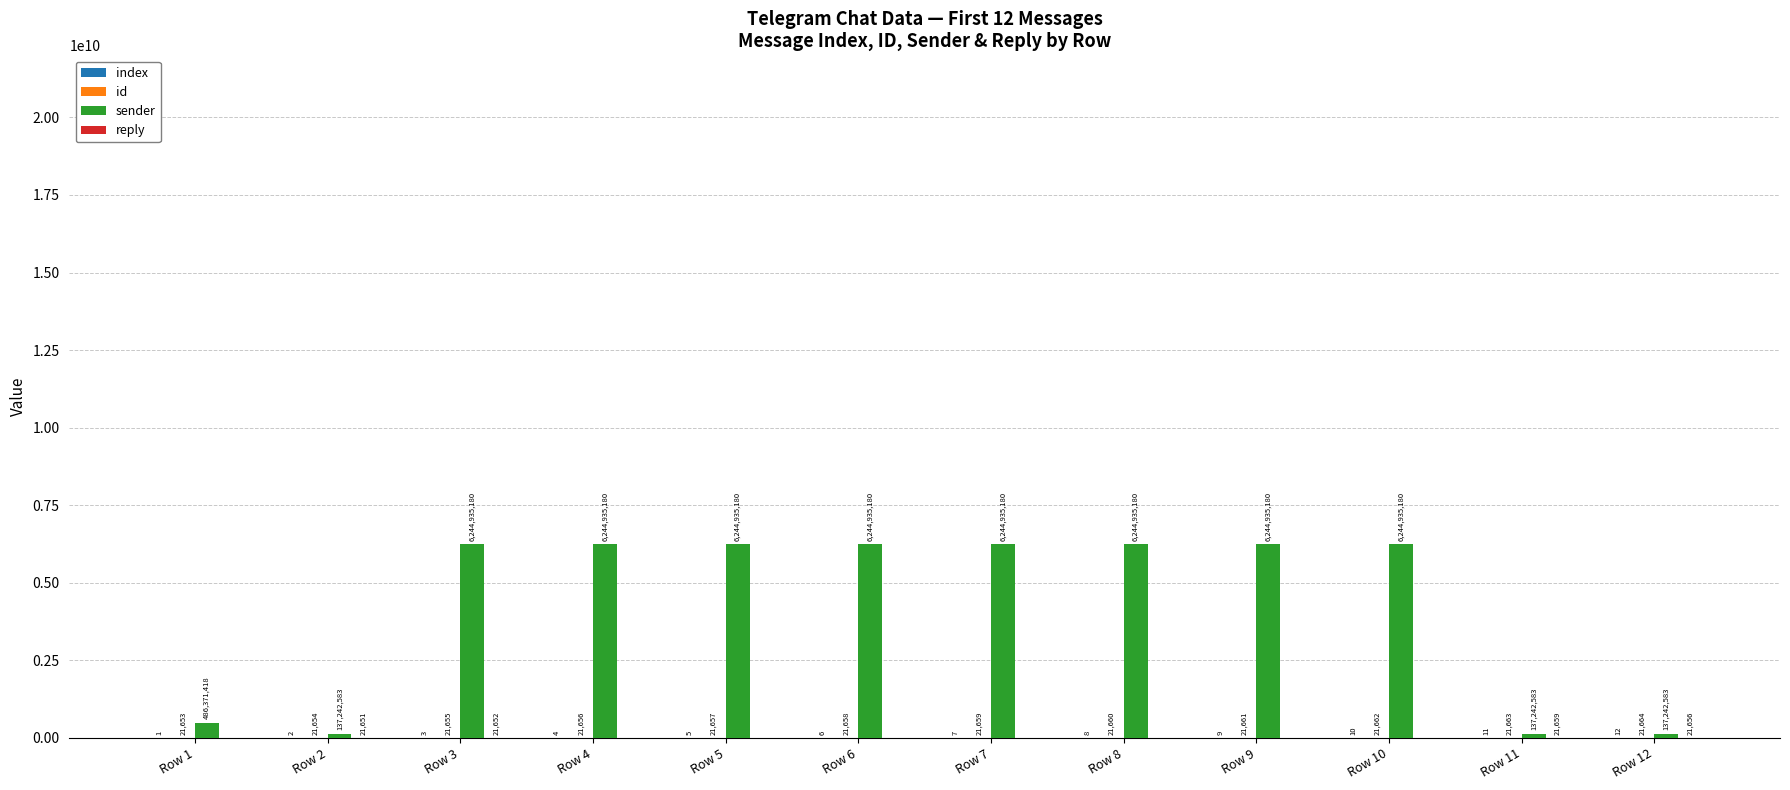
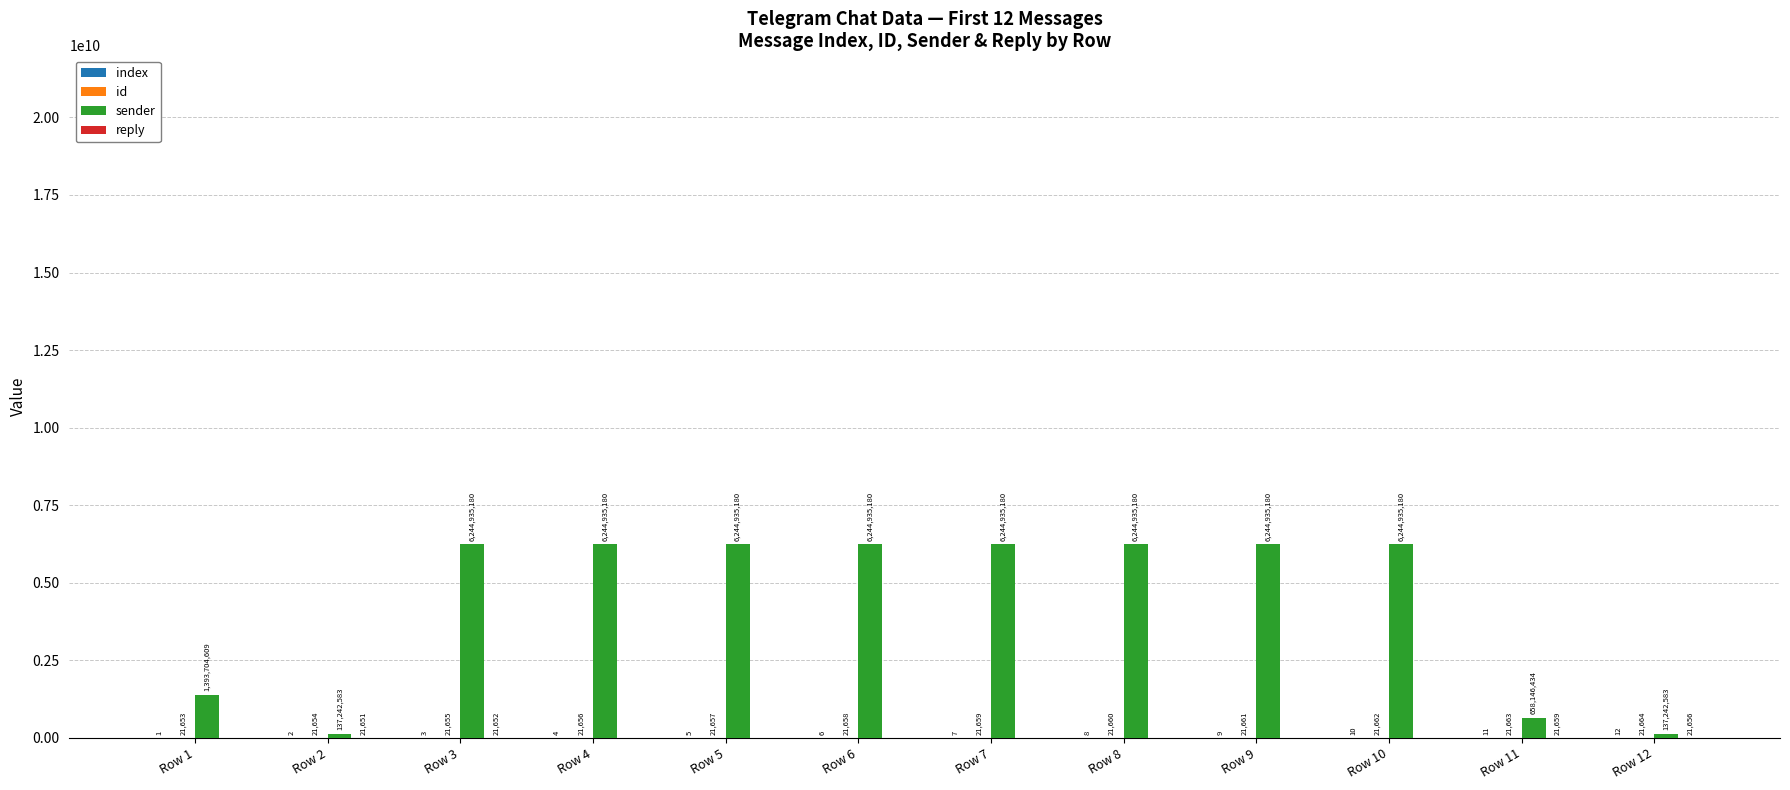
  {
    "index": {
      "Row 1": "1",
      "Row 2": "2",
      "Row 3": "3",
      "Row 4": "4",
      "Row 5": "5",
      "Row 6": "6",
      "Row 7": "7",
      "Row 8": "8",
      "Row 9": "9",
      "Row 10": "10",
      "Row 11": "11",
      "Row 12": "12"
    },
    "id": {
      "Row 1": "21,653",
      "Row 2": "21,654",
      "Row 3": "21,655",
      "Row 4": "21,656",
      "Row 5": "21,657",
      "Row 6": "21,658",
      "Row 7": "21,659",
      "Row 8": "21,660",
      "Row 9": "21,661",
      "Row 10": "21,662",
      "Row 11": "21,663",
      "Row 12": "21,664"
    },
    "sender": {
-     "Row 1": "486,371,418",
+     "Row 1": "1,393,704,609",
      "Row 2": "137,242,583",
      "Row 3": "6,244,935,180",
      "Row 4": "6,244,935,180",
      "Row 5": "6,244,935,180",
      "Row 6": "6,244,935,180",
      "Row 7": "6,244,935,180",
      "Row 8": "6,244,935,180",
      "Row 9": "6,244,935,180",
      "Row 10": "6,244,935,180",
-     "Row 11": "137,242,583",
+     "Row 11": "658,146,434",
      "Row 12": "137,242,583"
    },
    "reply": {
      "Row 2": "21,651",
      "Row 3": "21,652",
      "Row 11": "21,659",
      "Row 12": "21,656"
    }
  }
